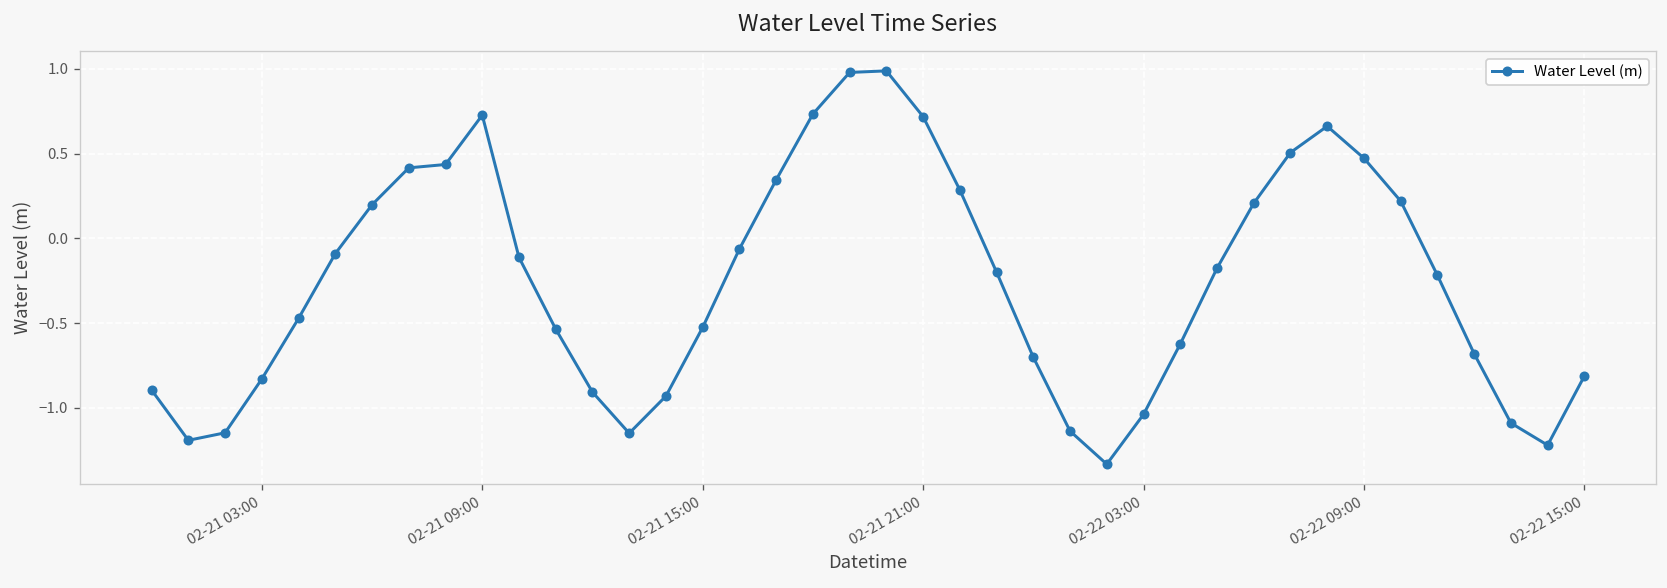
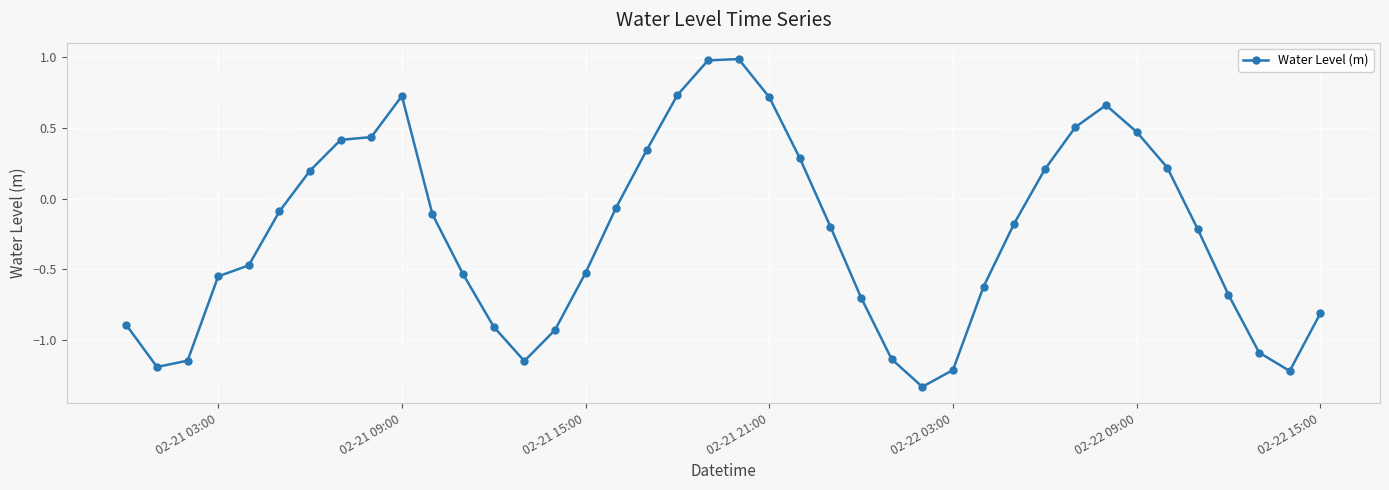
  {
-   "02-21 03:00": -0.83,
+   "02-21 03:00": -0.55,
    "02-21 09:00": 0.73,
    "02-21 15:00": -0.53,
    "02-21 21:00": 0.72,
-   "02-22 03:00": -1.04,
+   "02-22 03:00": -1.21,
    "02-22 09:00": 0.47,
    "02-22 15:00": -0.81
  }
